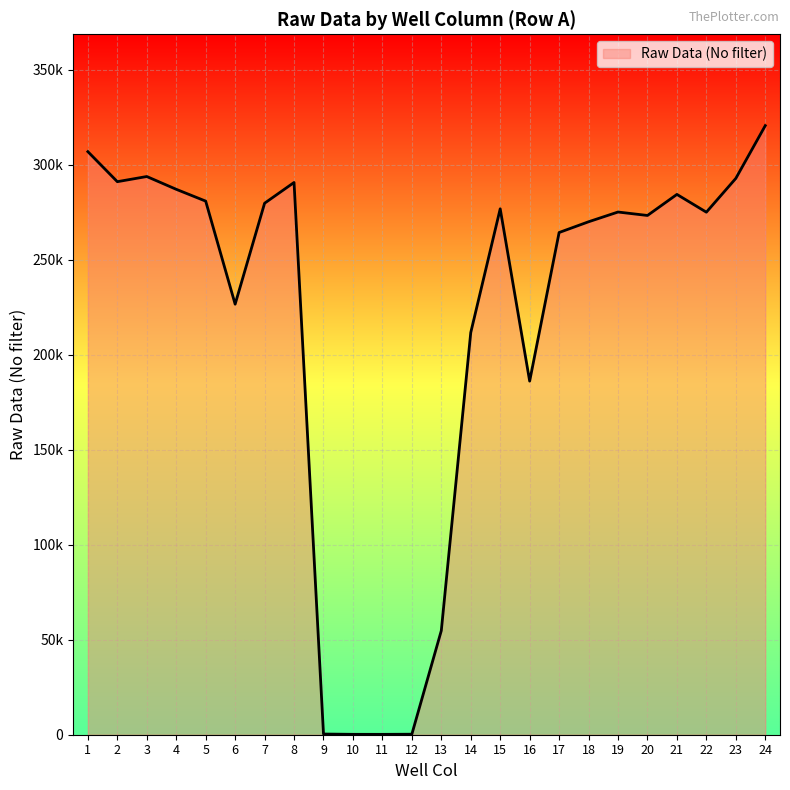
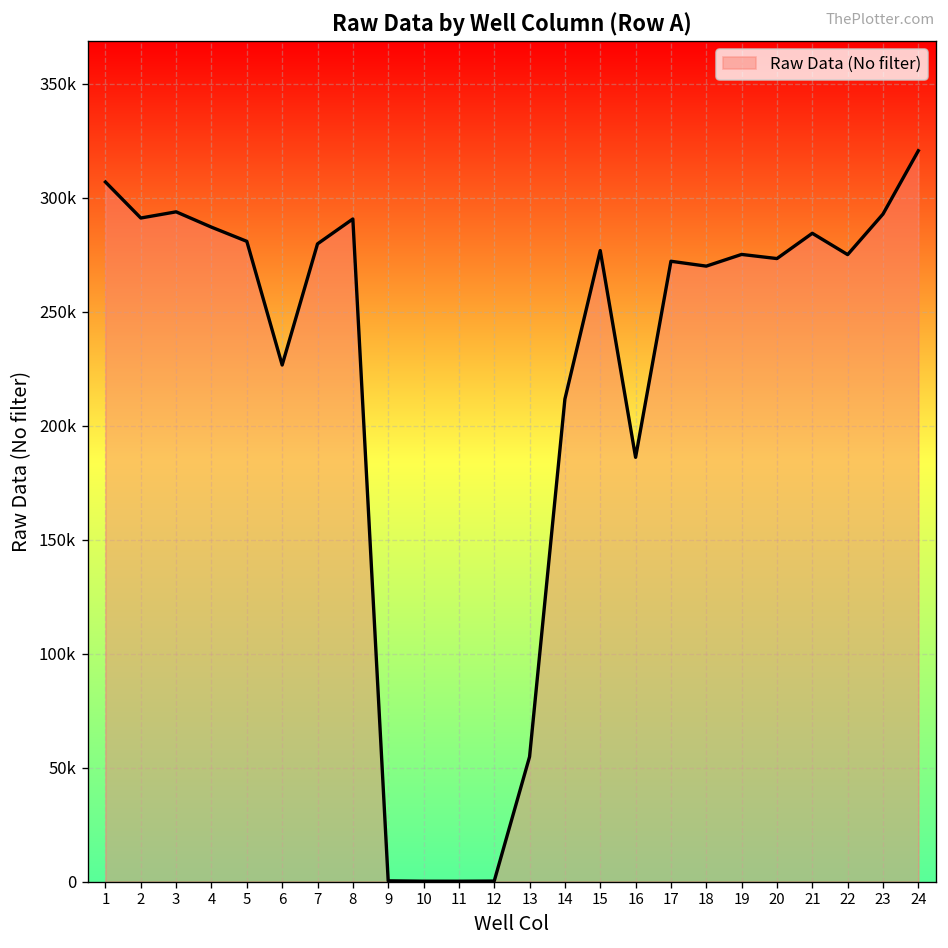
  {
    "1": 307000,
    "2": 291000,
    "3": 294000,
    "4": 287000,
    "5": 281000,
    "6": 227000,
    "7": 280000,
    "8": 291000,
    "9": 0,
    "10": 0,
    "11": 0,
    "12": 0,
    "13": 55000,
    "14": 212000,
    "15": 277000,
    "16": 186000,
-   "17": 264000,
+   "17": 272000,
    "18": 270000,
    "19": 275000,
    "20": 273000,
    "21": 284000,
    "22": 275000,
    "23": 293000,
    "24": 321000
  }
